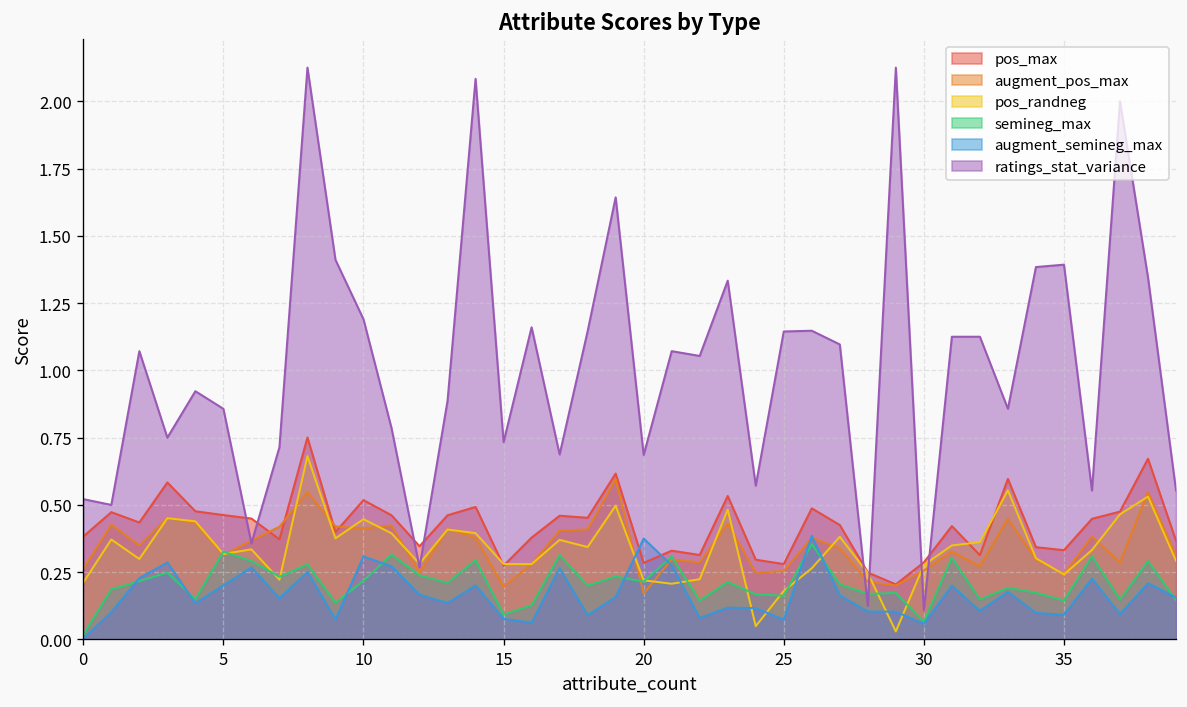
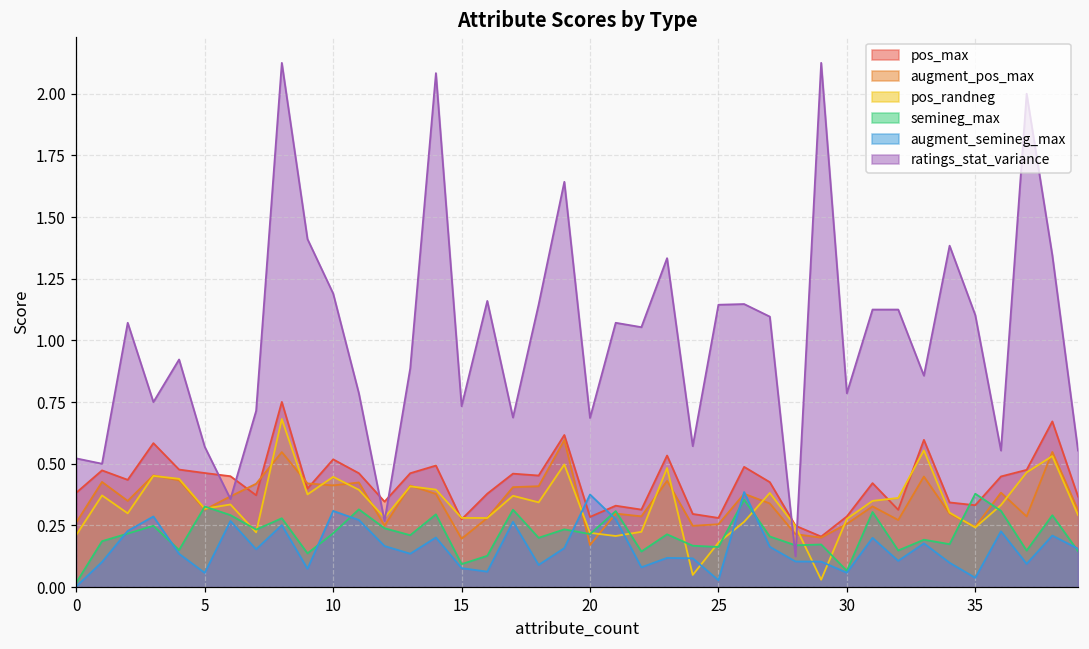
  {
    "semineg_max": {
      "0": 0.02,
      "10": 0.22,
      "15": 0.09,
      "25": 0.16,
-     "35": 0.14
+     "35": 0.38
    },
    "augment_semineg_max": {
      "0": 0.00,
-     "5": 0.20,
+     "5": 0.06,
      "10": 0.31,
      "15": 0.08,
      "20": 0.38,
-     "25": 0.07,
-     "35": 0.09
+     "25": 0.03,
+     "35": 0.04
    },
    "ratings_stat_variance": {
      "0": 0.52,
-     "5": 0.86,
+     "5": 0.57,
      "10": 1.19,
      "15": 0.73,
      "20": 0.69,
      "25": 1.14,
-     "30": 0.11,
-     "35": 1.39
+     "30": 0.79,
+     "35": 1.10
    }
  }
